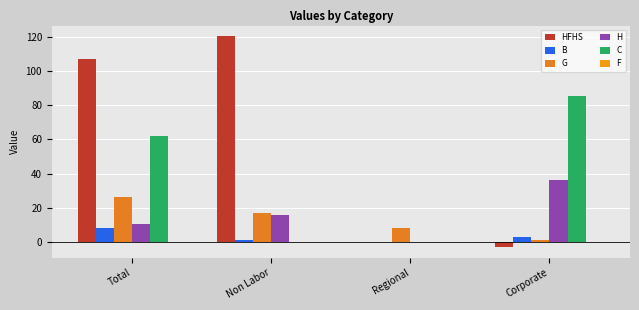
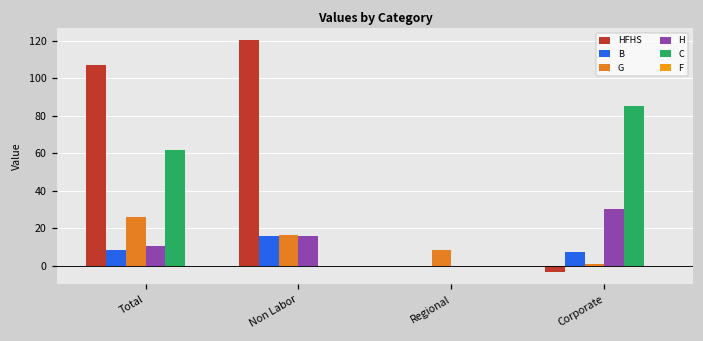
  {
    "HFHS": {
      "Total": 107,
      "Non Labor": 121,
      "Regional": 0,
      "Corporate": -3
    },
    "B": {
      "Total": 8,
-     "Non Labor": 1,
+     "Non Labor": 16,
      "Regional": 0,
-     "Corporate": 3
+     "Corporate": 7
    },
    "H": {
      "Total": 10,
      "Non Labor": 16,
      "Regional": 0,
-     "Corporate": 36
+     "Corporate": 30
    },
    "C": {
      "Total": 62,
      "Regional": 0,
      "Corporate": 85
    }
  }
